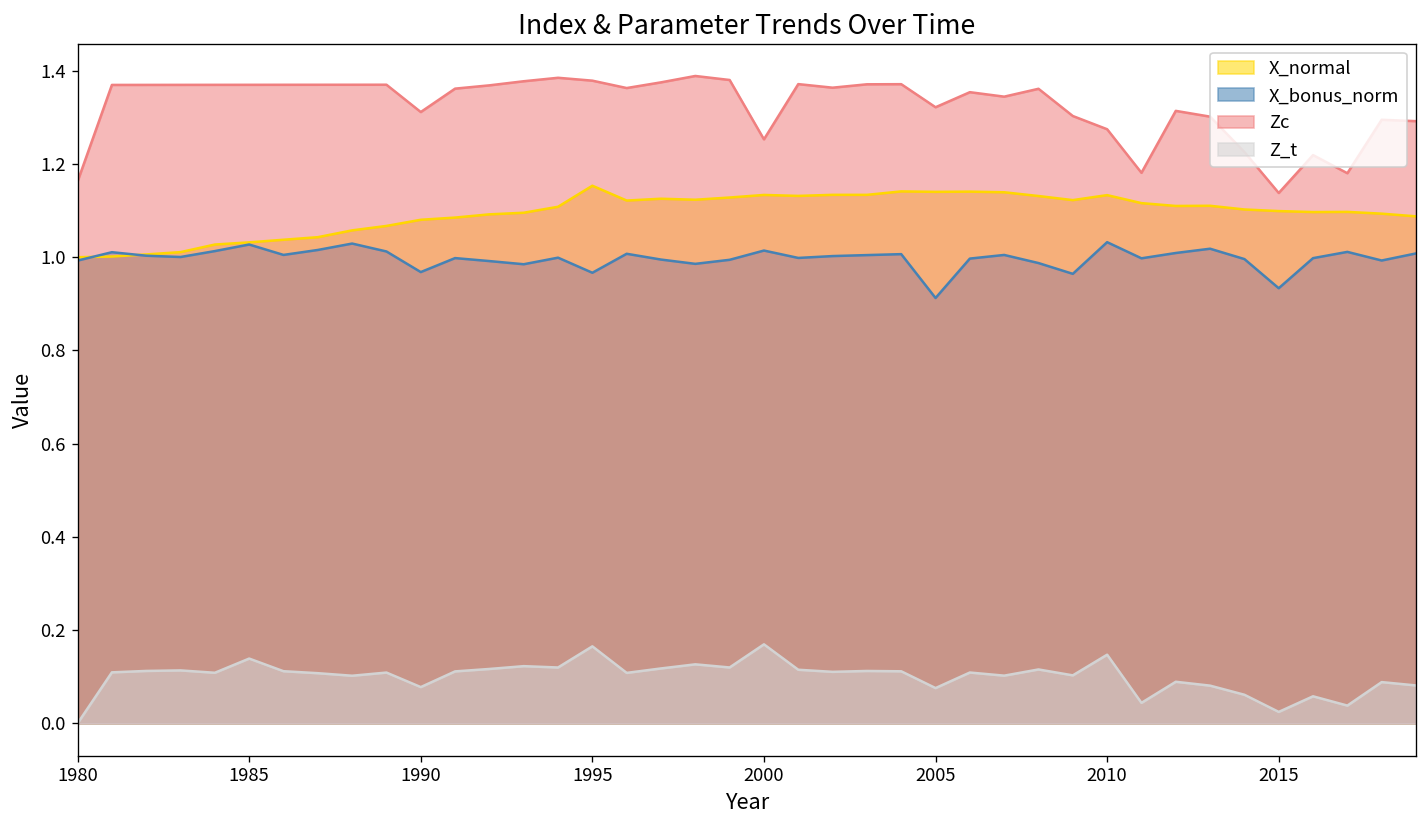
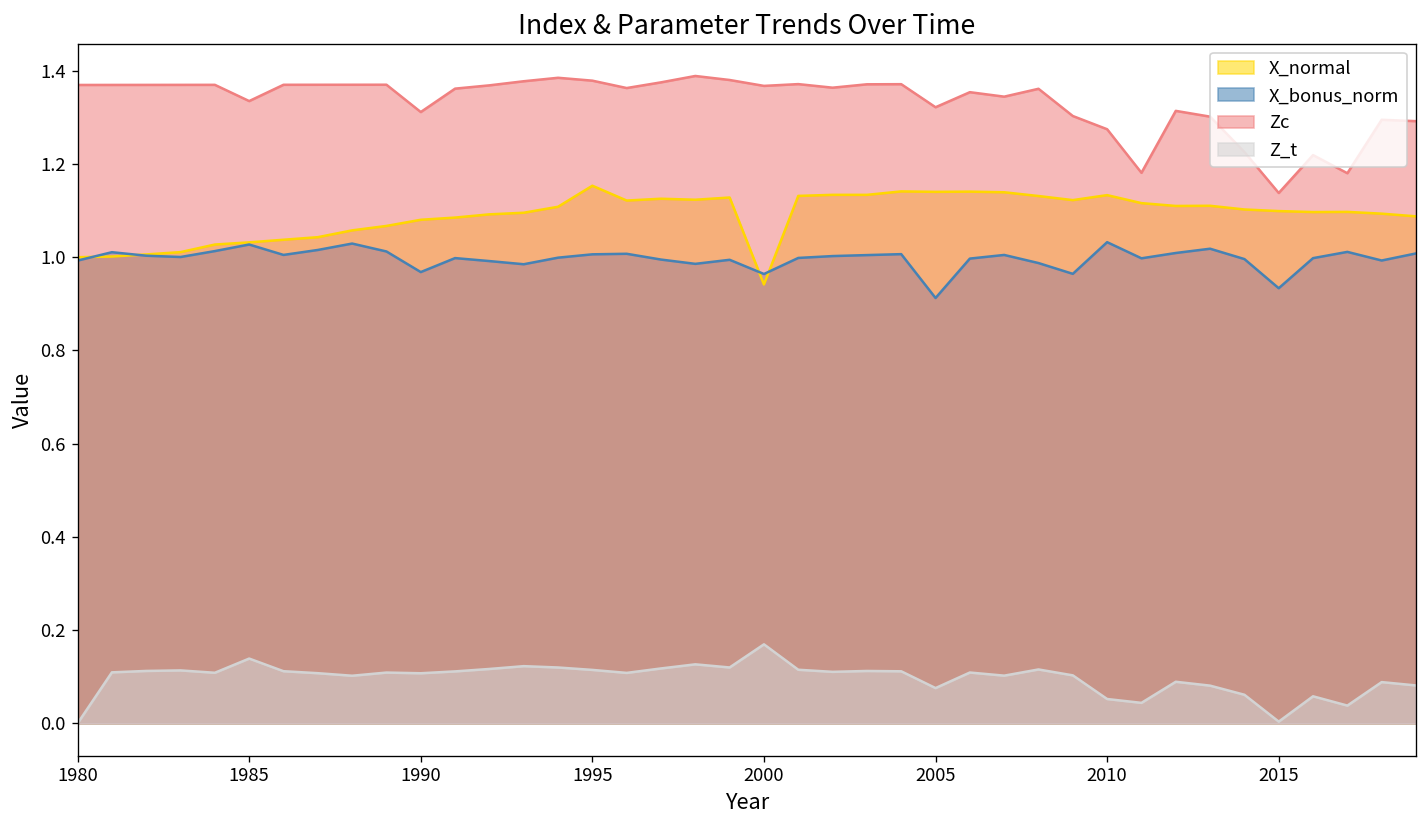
  {
    "X_normal": {
      "1980": 1.00,
      "1990": 1.08,
      "1995": 1.15,
-     "2000": 1.13,
+     "2000": 0.94,
      "2005": 1.14,
      "2010": 1.13,
      "2015": 1.10
    },
    "X_bonus_norm": {
      "1980": 0.99,
      "1990": 0.97,
-     "1995": 0.97,
-     "2000": 1.01,
+     "1995": 1.01,
+     "2000": 0.96,
      "2005": 0.91,
      "2010": 1.03,
      "2015": 0.93
    },
    "Zc": {
-     "1980": 1.16,
-     "1985": 1.37,
+     "1980": 1.37,
+     "1985": 1.33,
      "1990": 1.31,
      "1995": 1.38,
-     "2000": 1.25,
+     "2000": 1.37,
      "2005": 1.32,
      "2010": 1.27,
      "2015": 1.14
    },
    "Z_t": {
      "1980": 0.00,
      "1985": 0.14,
-     "1990": 0.08,
-     "1995": 0.17,
+     "1990": 0.11,
+     "1995": 0.11,
      "2000": 0.17,
      "2005": 0.08,
-     "2010": 0.15,
-     "2015": 0.02
+     "2010": 0.05,
+     "2015": 0.00
    }
  }
